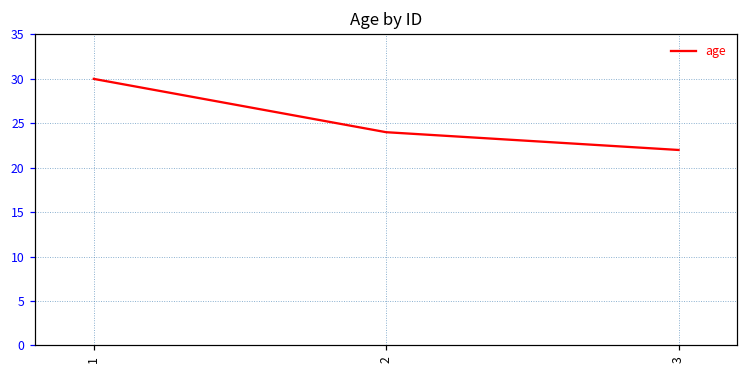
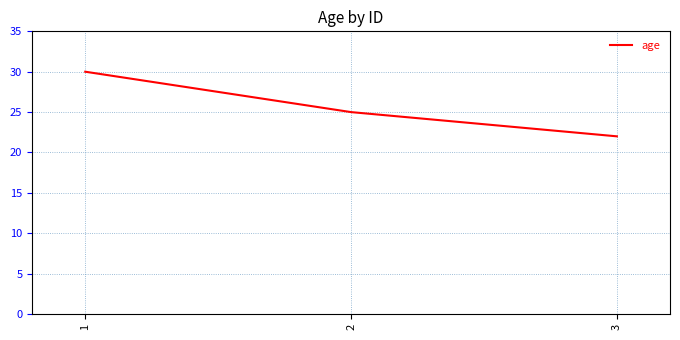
  {
    "1": 30,
-   "2": 24,
+   "2": 25,
    "3": 22
  }
